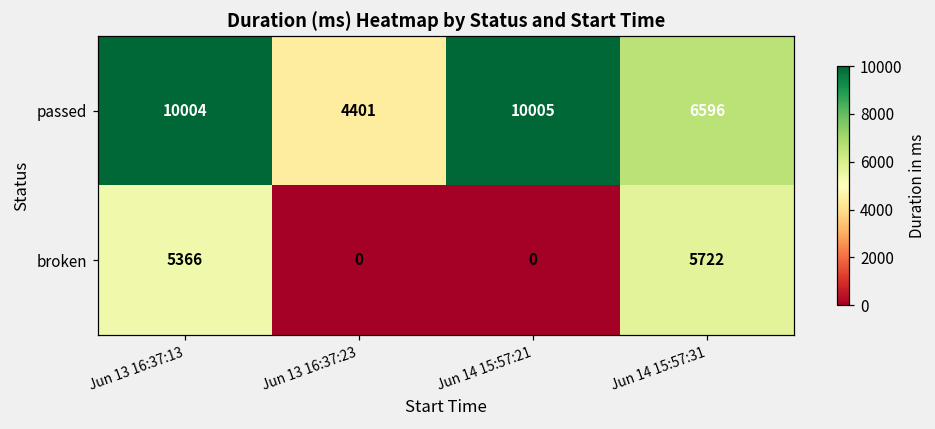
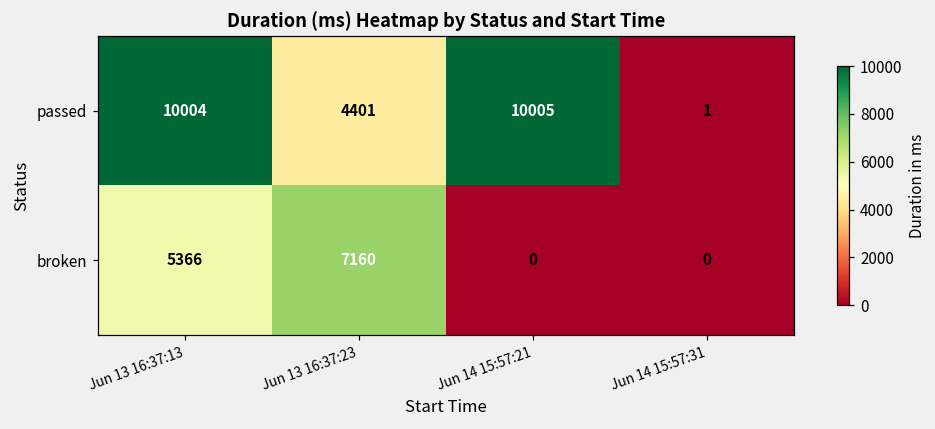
  {
    "passed": {
      "Jun 13 16:37:13": 10004,
      "Jun 13 16:37:23": 4401,
      "Jun 14 15:57:21": 10005,
-     "Jun 14 15:57:31": 6596
+     "Jun 14 15:57:31": 1
    },
    "broken": {
      "Jun 13 16:37:13": 5366,
-     "Jun 13 16:37:23": 0,
+     "Jun 13 16:37:23": 7160,
      "Jun 14 15:57:21": 0,
-     "Jun 14 15:57:31": 5722
+     "Jun 14 15:57:31": 0
    }
  }
